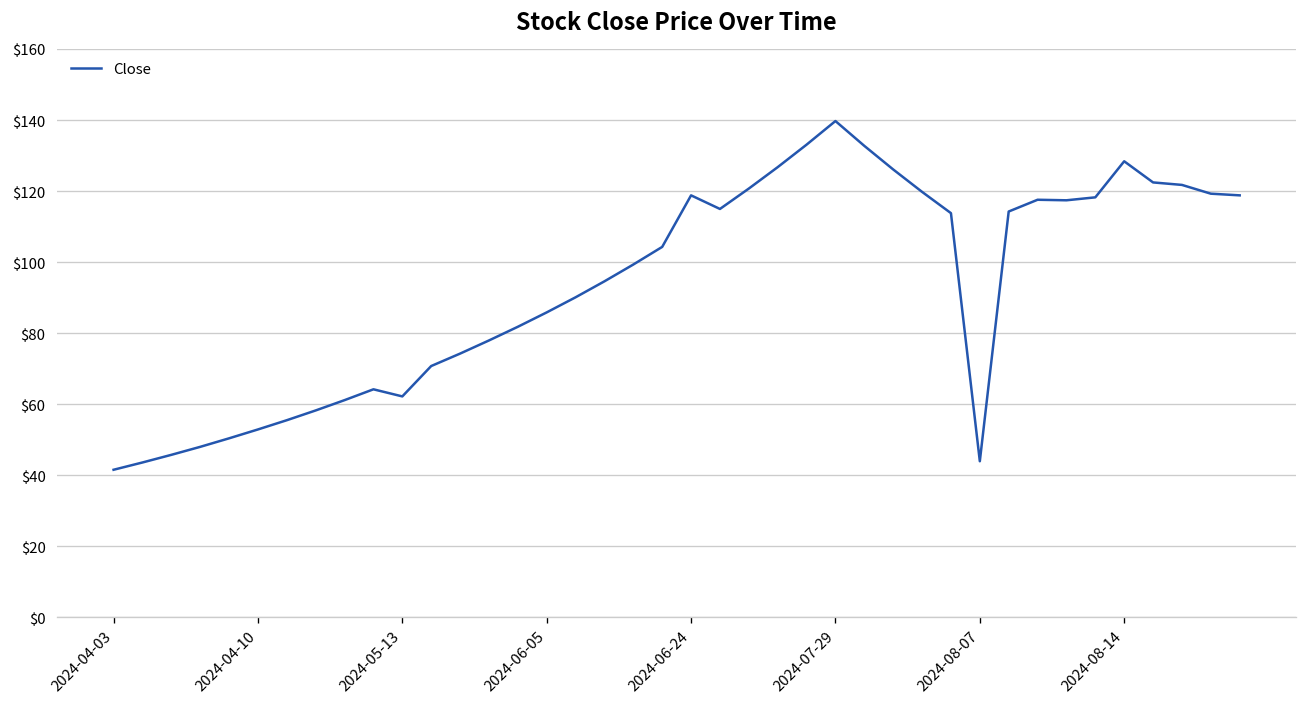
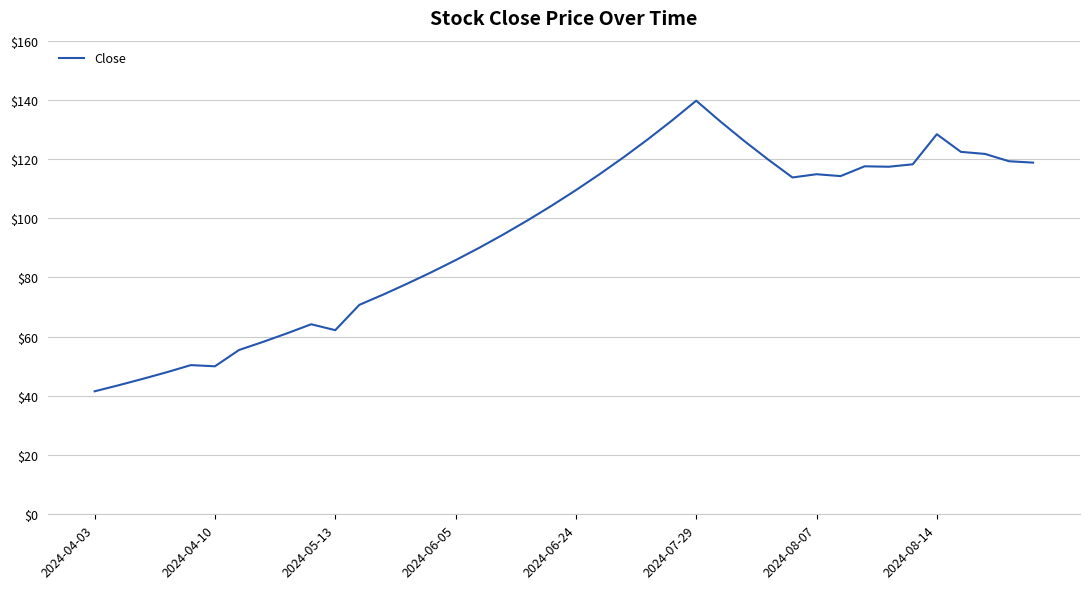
  {
    "2024-04-03": "$42",
-   "2024-04-10": "$53",
+   "2024-04-10": "$50",
    "2024-05-13": "$62",
    "2024-06-05": "$86",
-   "2024-06-24": "$119",
+   "2024-06-24": "$110",
    "2024-07-29": "$140",
-   "2024-08-07": "$44",
+   "2024-08-07": "$115",
    "2024-08-14": "$128"
  }
